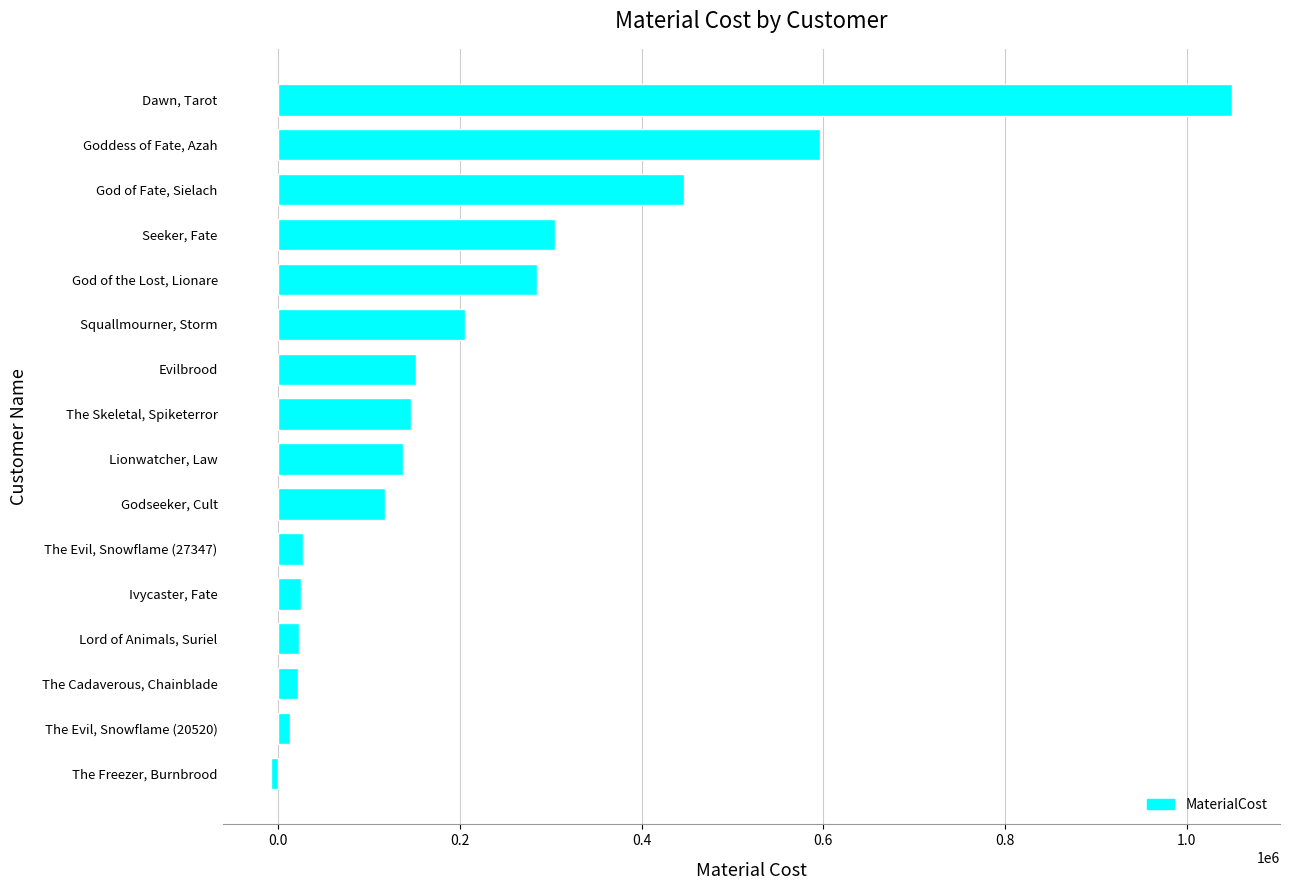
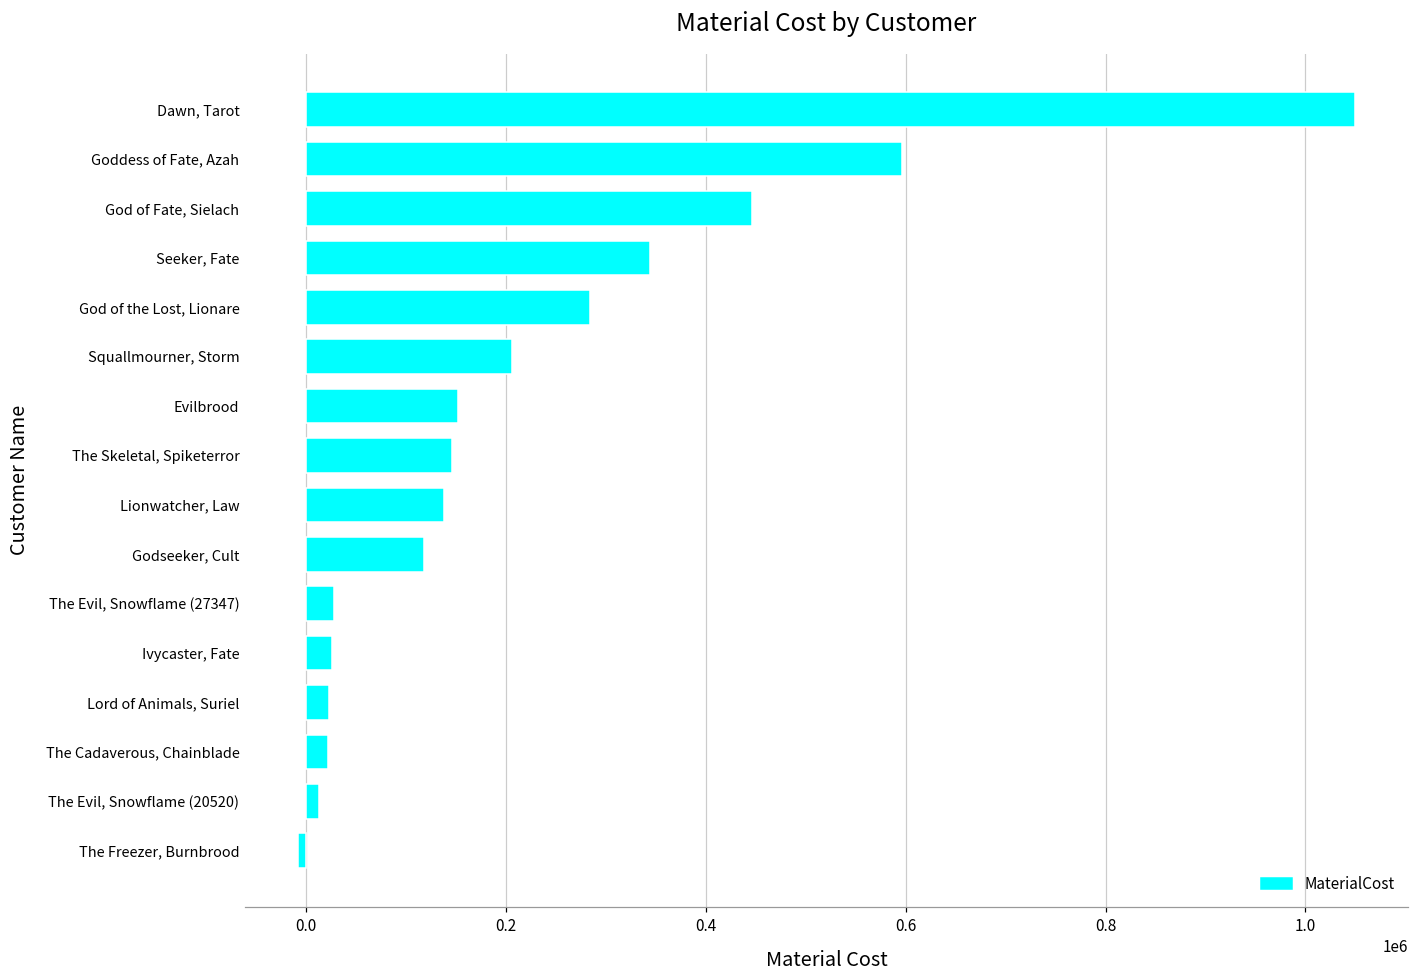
  {
    "Dawn, Tarot": 1050000,
    "Goddess of Fate, Azah": 600000,
    "God of Fate, Sielach": 450000,
-   "Seeker, Fate": 310000,
+   "Seeker, Fate": 340000,
    "God of the Lost, Lionare": 280000,
    "Squallmourner, Storm": 210000,
    "Evilbrood": 150000,
    "The Skeletal, Spiketerror": 150000,
    "Lionwatcher, Law": 140000,
    "Godseeker, Cult": 120000,
    "The Evil, Snowflame (27347)": 30000,
    "Ivycaster, Fate": 30000,
    "Lord of Animals, Suriel": 20000,
    "The Cadaverous, Chainblade": 20000,
    "The Evil, Snowflame (20520)": 10000,
    "The Freezer, Burnbrood": -10000
  }
